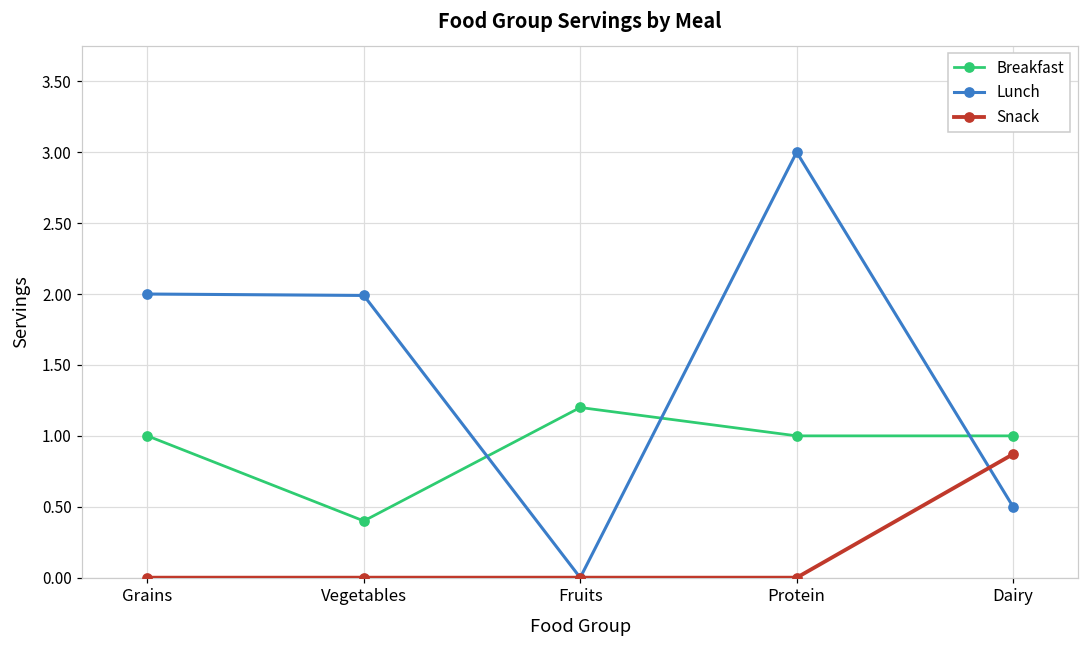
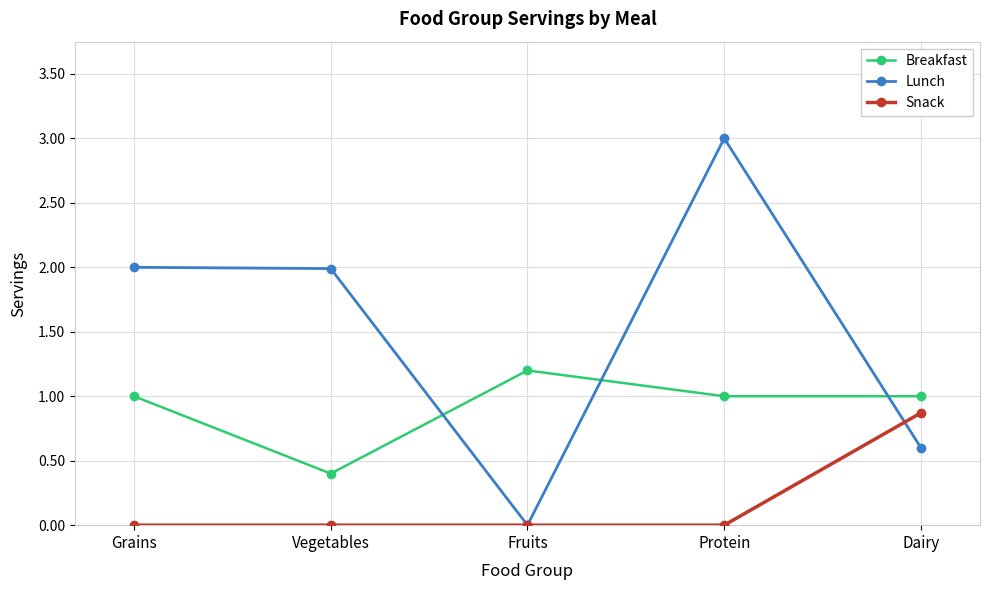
  {
    "Breakfast": {
      "Grains": 1.0,
      "Vegetables": 0.4,
      "Fruits": 1.2,
      "Protein": 1.0,
      "Dairy": 1.0
    },
    "Lunch": {
      "Grains": 2.0,
      "Vegetables": 2.0,
      "Protein": 3.0,
-     "Dairy": 0.5
+     "Dairy": 0.6
    },
    "Snack": {
      "Grains": 0.0,
      "Vegetables": 0.0,
      "Protein": 0.0,
      "Dairy": 0.87
    }
  }
